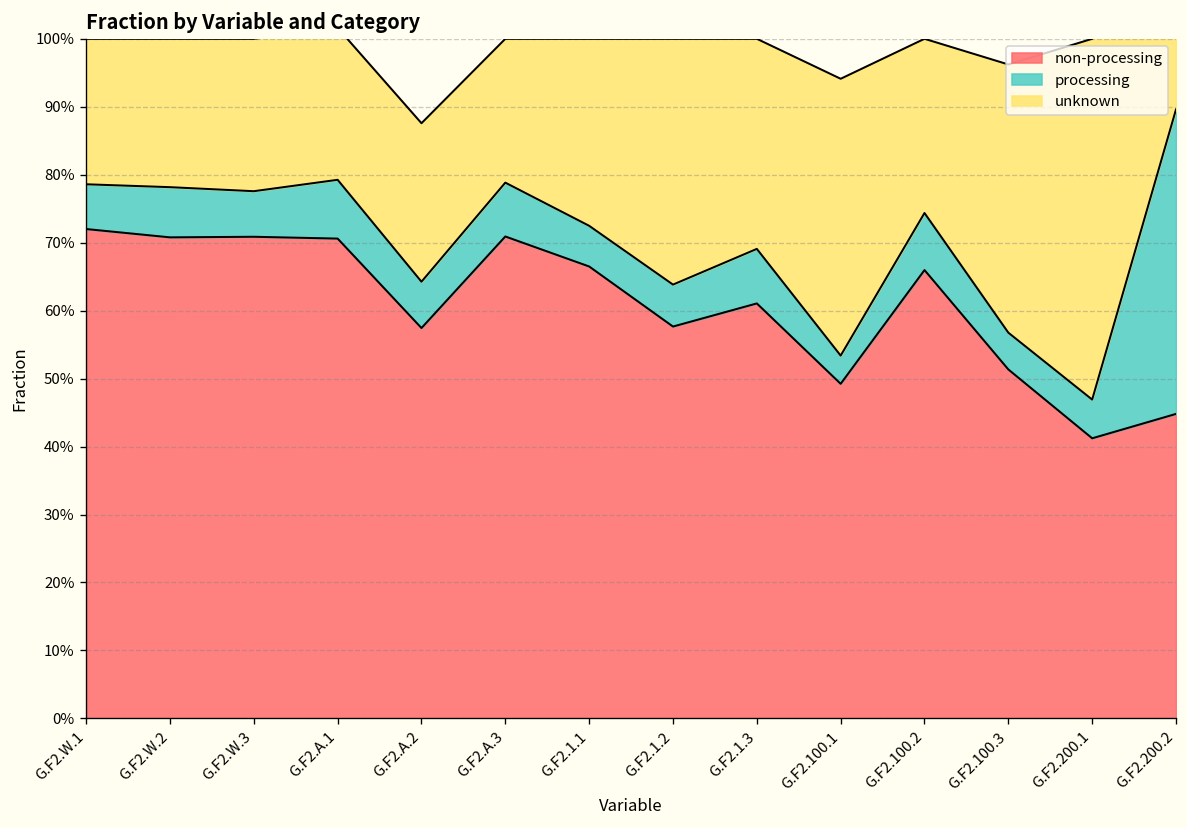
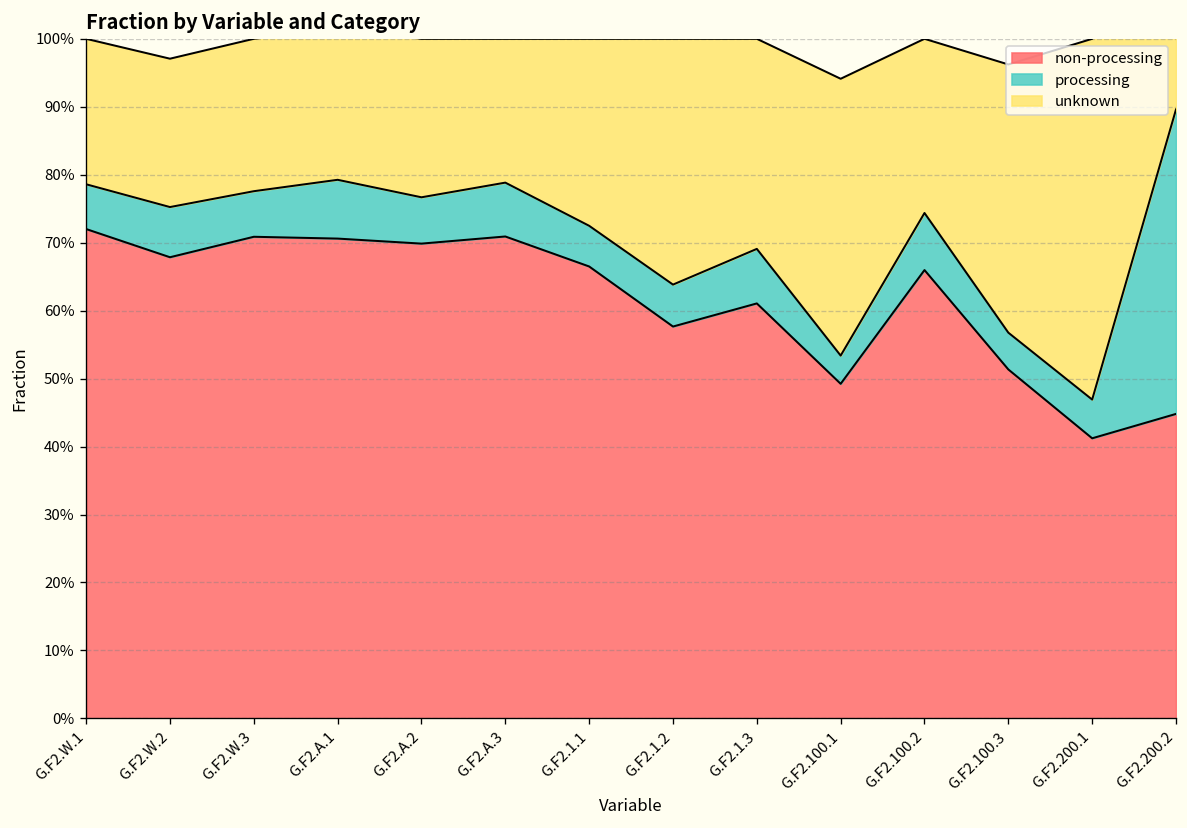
  {
    "non-processing": {
      "G.F2.W.1": "72%",
-     "G.F2.W.2": "71%",
+     "G.F2.W.2": "68%",
      "G.F2.W.3": "71%",
      "G.F2.A.1": "71%",
-     "G.F2.A.2": "57%",
+     "G.F2.A.2": "70%",
      "G.F2.A.3": "71%",
      "G.F2.1.1": "66%",
      "G.F2.1.2": "58%",
      "G.F2.1.3": "61%",
      "G.F2.100.1": "49%",
      "G.F2.100.2": "66%",
      "G.F2.100.3": "51%",
      "G.F2.200.1": "41%",
      "G.F2.200.2": "45%"
    },
    "processing": {
      "G.F2.W.1": "7%",
      "G.F2.W.2": "7%",
      "G.F2.W.3": "7%",
      "G.F2.A.1": "9%",
      "G.F2.A.2": "7%",
      "G.F2.A.3": "8%",
      "G.F2.1.1": "6%",
      "G.F2.1.2": "6%",
      "G.F2.1.3": "8%",
      "G.F2.100.1": "4%",
      "G.F2.100.2": "8%",
      "G.F2.100.3": "5%",
      "G.F2.200.1": "6%",
      "G.F2.200.2": "45%"
    },
    "unknown": {
      "G.F2.W.1": "21%",
      "G.F2.W.2": "22%",
      "G.F2.W.3": "22%",
      "G.F2.A.2": "23%",
      "G.F2.A.3": "21%",
      "G.F2.1.1": "28%",
      "G.F2.1.2": "36%",
      "G.F2.1.3": "31%",
      "G.F2.100.1": "41%",
      "G.F2.100.2": "26%",
      "G.F2.200.1": "53%"
    }
  }
